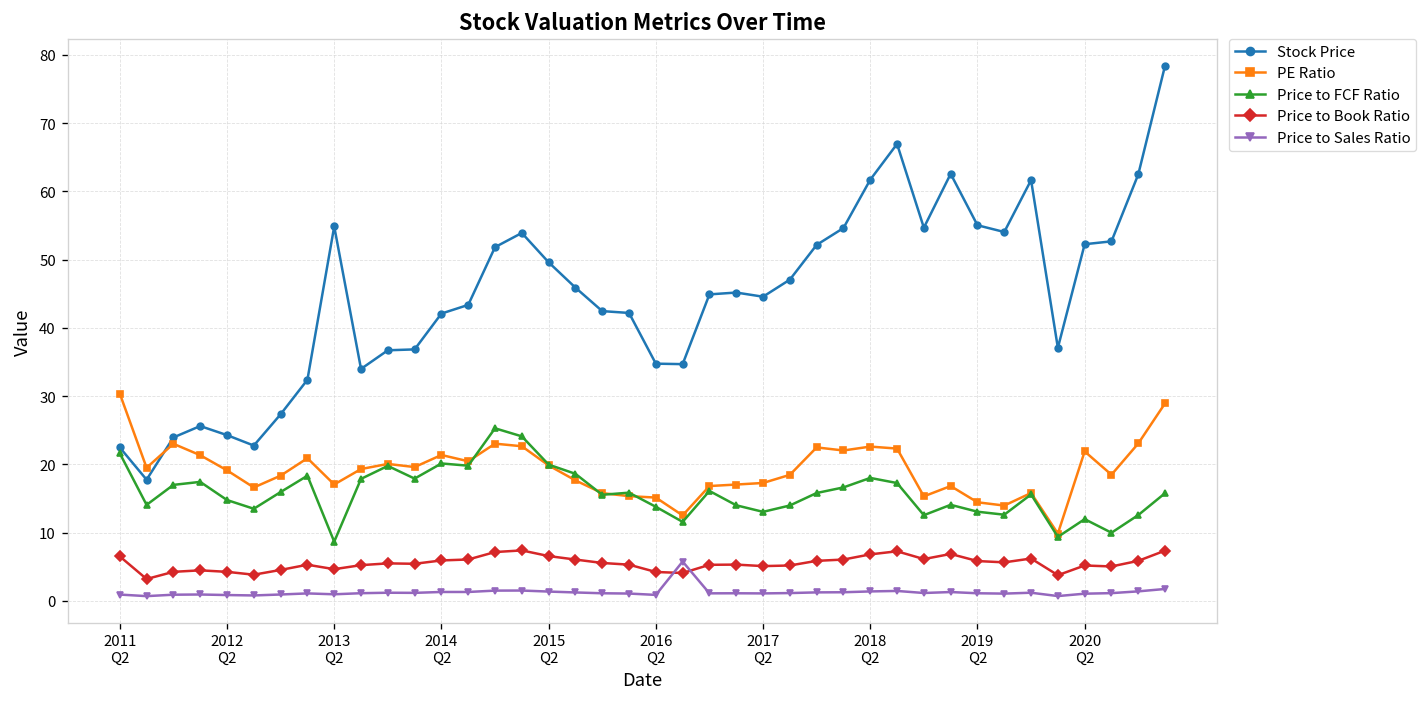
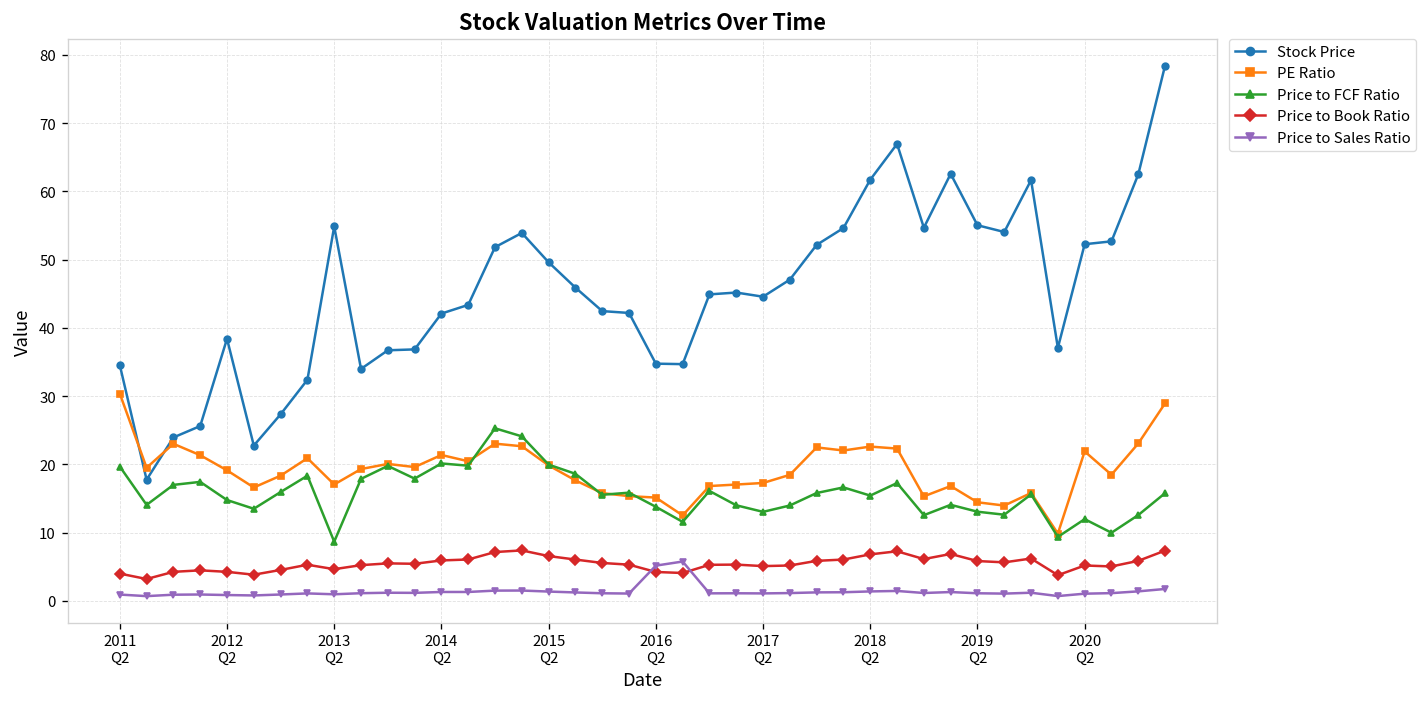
  {
    "Stock Price": {
-     "2011 Q2": 22,
-     "2012 Q2": 24,
+     "2011 Q2": 35,
+     "2012 Q2": 38,
      "2013 Q2": 55,
      "2014 Q2": 42,
      "2015 Q2": 50,
      "2016 Q2": 35,
      "2017 Q2": 45,
      "2018 Q2": 62,
      "2019 Q2": 55,
      "2020 Q2": 52
    },
    "PE Ratio": {
      "2011 Q2": 30,
      "2012 Q2": 19,
      "2013 Q2": 17,
      "2014 Q2": 21,
      "2016 Q2": 15,
      "2017 Q2": 17,
      "2018 Q2": 23,
      "2019 Q2": 14,
      "2020 Q2": 22
    },
    "Price to FCF Ratio": {
-     "2011 Q2": 22,
+     "2011 Q2": 20,
      "2012 Q2": 15,
      "2013 Q2": 9,
      "2014 Q2": 20,
      "2016 Q2": 14,
      "2017 Q2": 13,
-     "2018 Q2": 18,
+     "2018 Q2": 15,
      "2019 Q2": 13,
      "2020 Q2": 12
    },
    "Price to Book Ratio": {
-     "2011 Q2": 7,
+     "2011 Q2": 4,
      "2012 Q2": 4,
      "2013 Q2": 5,
      "2014 Q2": 6,
      "2015 Q2": 7,
      "2016 Q2": 4,
      "2017 Q2": 5,
      "2018 Q2": 7,
      "2019 Q2": 6,
      "2020 Q2": 5
    },
    "Price to Sales Ratio": {
      "2011 Q2": 1,
      "2012 Q2": 1,
      "2013 Q2": 1,
      "2014 Q2": 1,
      "2015 Q2": 1,
-     "2016 Q2": 1,
+     "2016 Q2": 5,
      "2017 Q2": 1,
      "2018 Q2": 1,
      "2019 Q2": 1,
      "2020 Q2": 1
    }
  }
